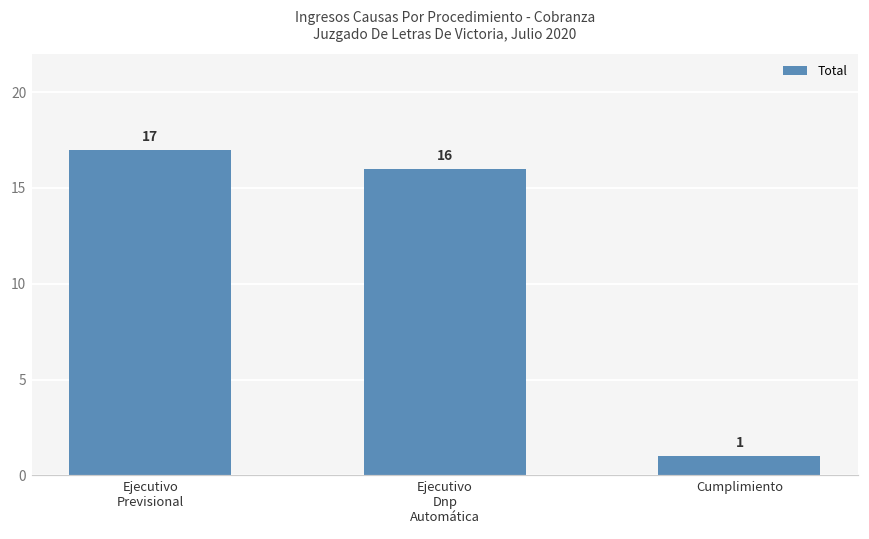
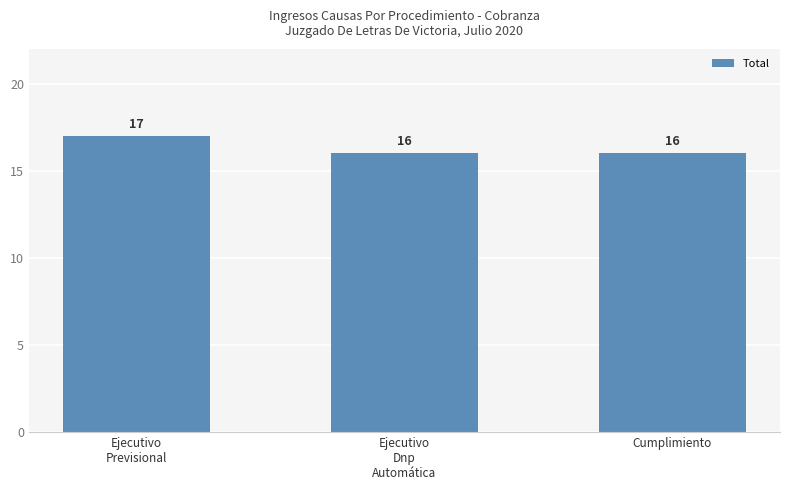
  {
    "Ejecutivo Previsional": 17,
    "Ejecutivo Dnp Automática": 16,
-   "Cumplimiento": 1
+   "Cumplimiento": 16
  }
